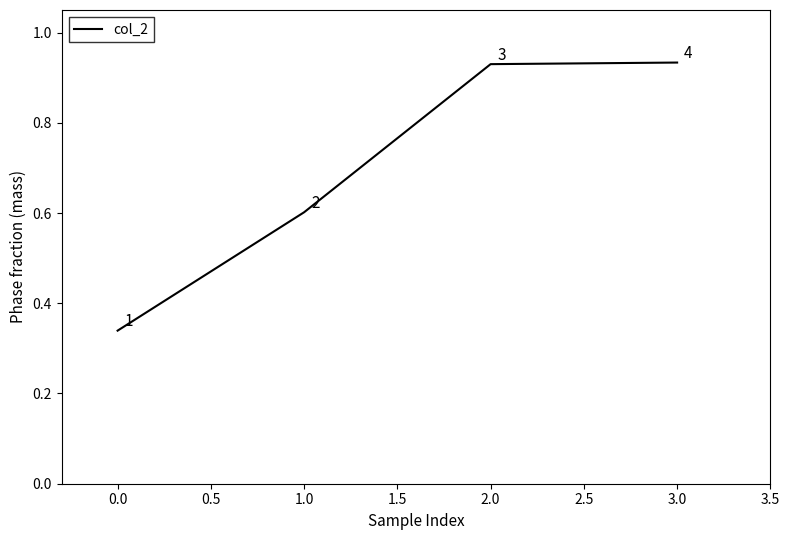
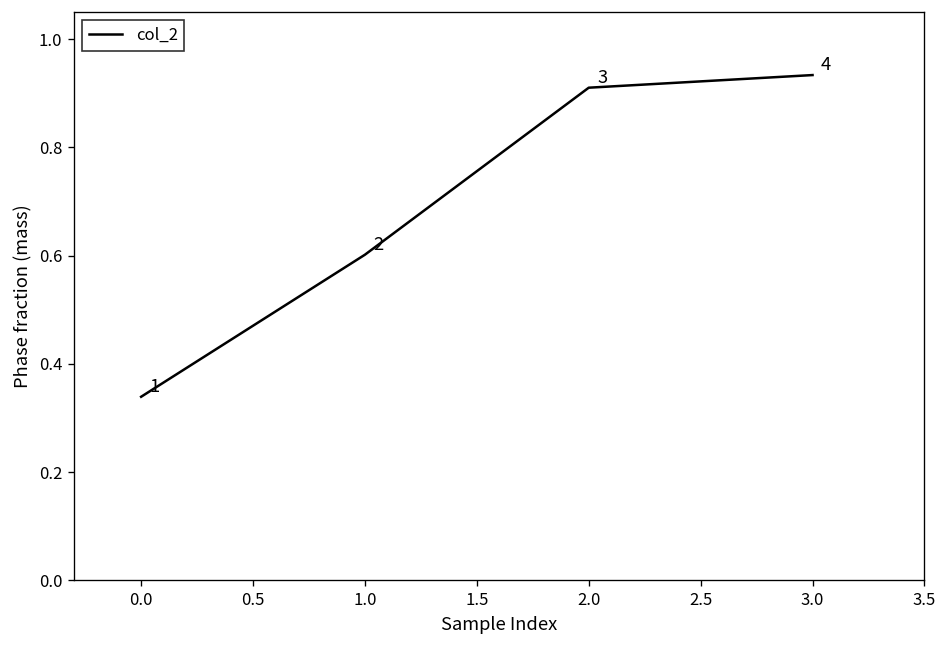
  {
-   "2.0": 0.93
+   "2.0": 0.91
  }
